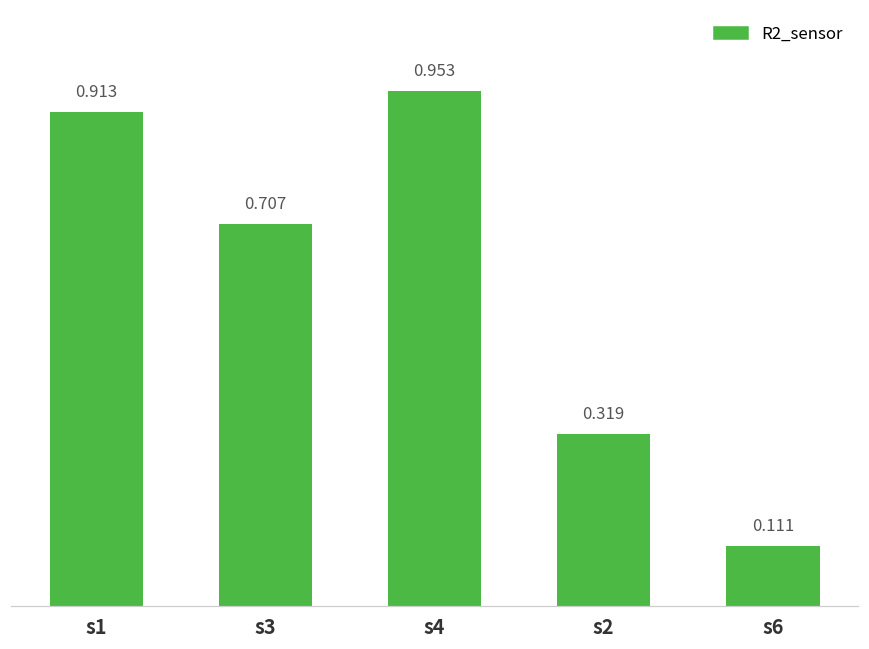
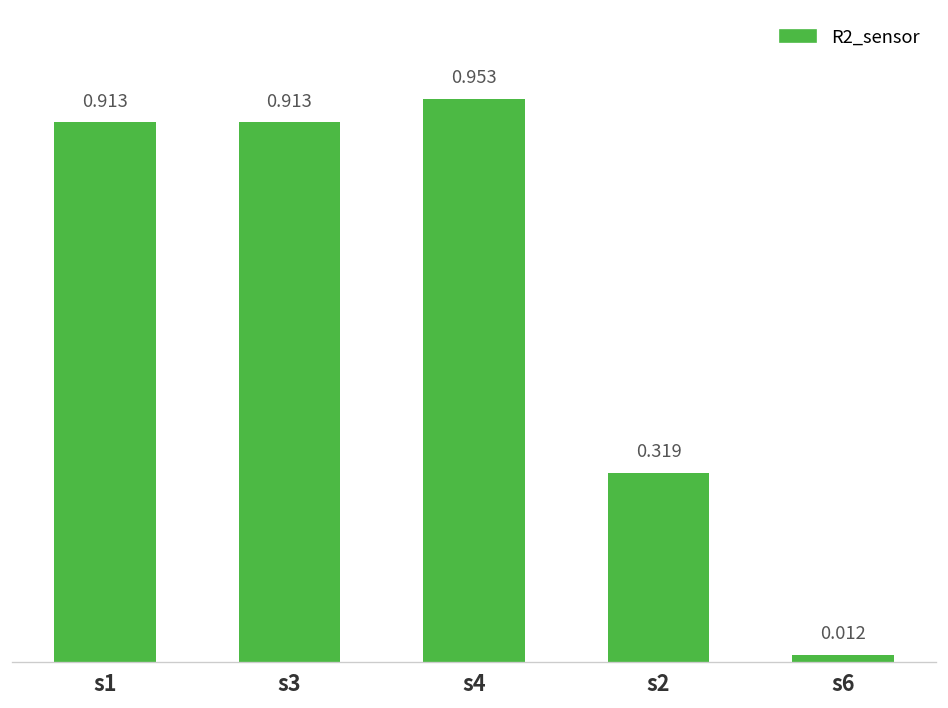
  {
    "s1": 0.913,
-   "s3": 0.707,
+   "s3": 0.913,
    "s4": 0.953,
    "s2": 0.319,
-   "s6": 0.111
+   "s6": 0.012
  }
